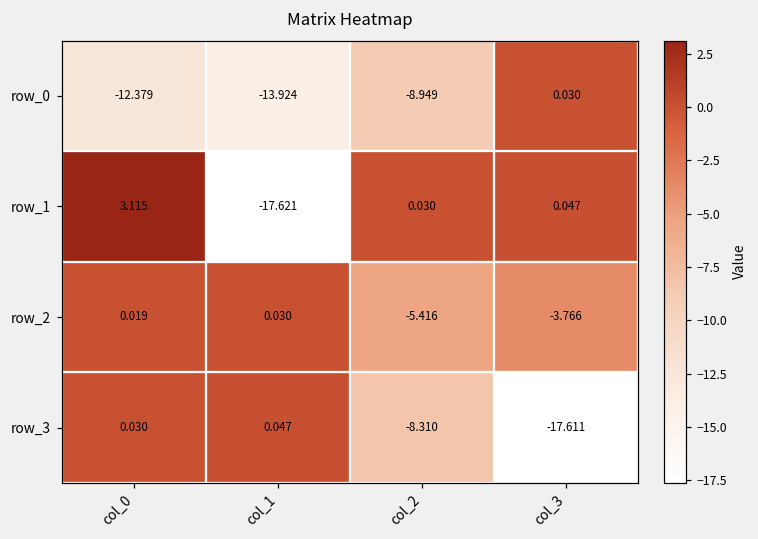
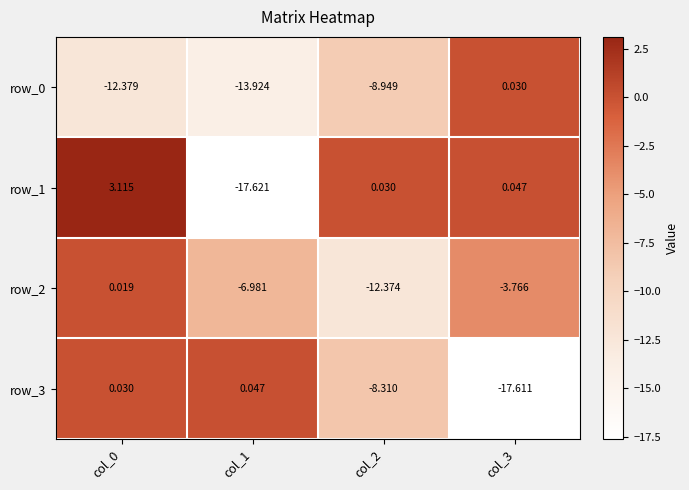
  {
    "row_0": {
      "col_0": -12.379,
      "col_1": -13.924,
      "col_2": -8.949,
      "col_3": 0.030
    },
    "row_1": {
      "col_0": 3.115,
      "col_1": -17.621,
      "col_2": 0.030,
      "col_3": 0.047
    },
    "row_2": {
      "col_0": 0.019,
-     "col_1": 0.030,
-     "col_2": -5.416,
+     "col_1": -6.981,
+     "col_2": -12.374,
      "col_3": -3.766
    },
    "row_3": {
      "col_0": 0.030,
      "col_1": 0.047,
      "col_2": -8.310,
      "col_3": -17.611
    }
  }
